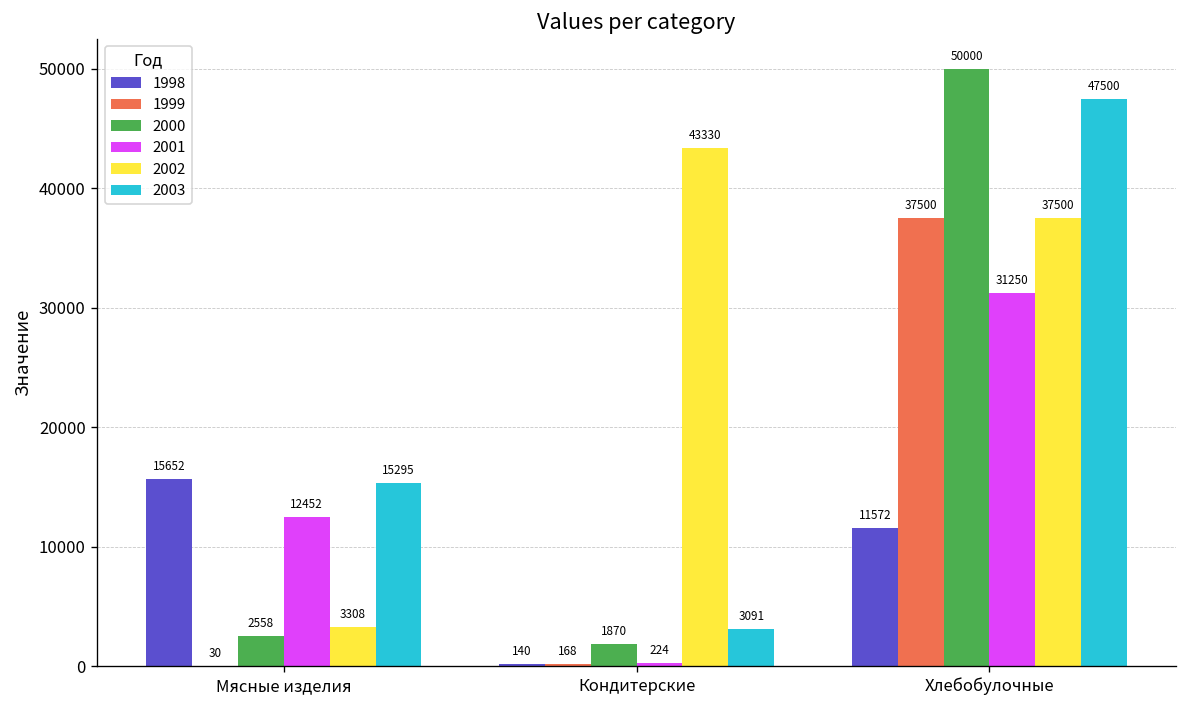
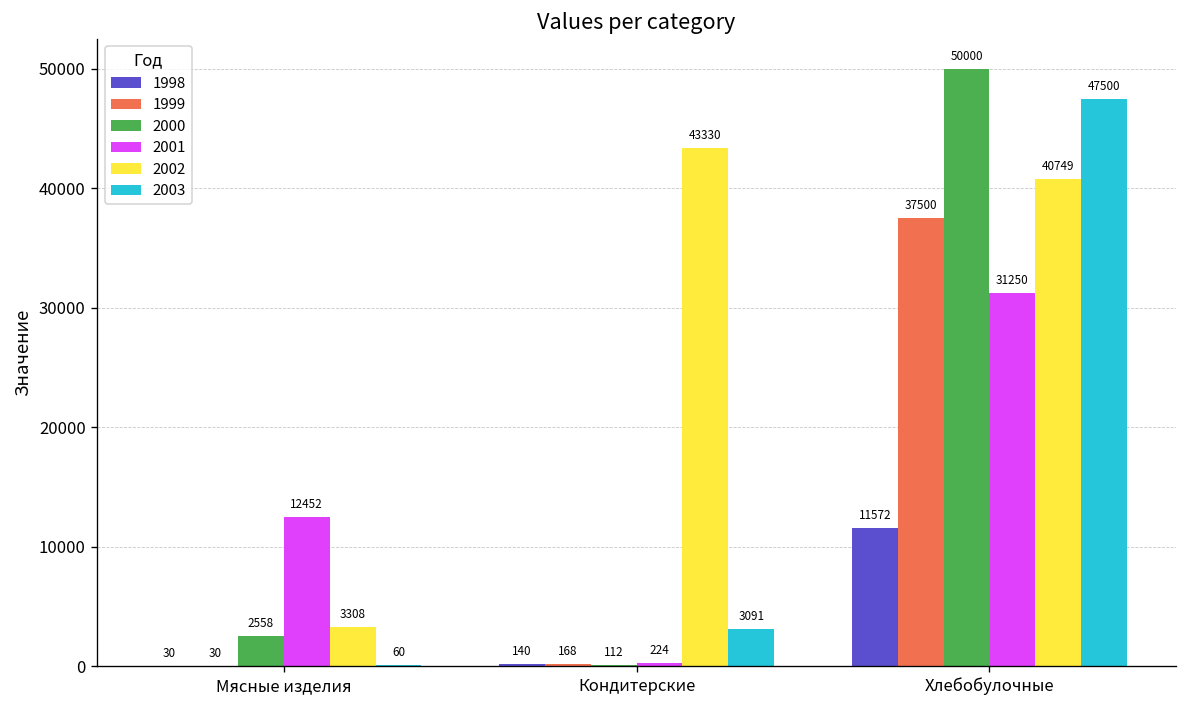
  {
    "1998": {
-     "Мясные изделия": 15652,
+     "Мясные изделия": 30,
      "Кондитерские": 140,
      "Хлебобулочные": 11572
    },
    "1999": {
      "Мясные изделия": 30,
      "Кондитерские": 168,
      "Хлебобулочные": 37500
    },
    "2000": {
      "Мясные изделия": 2558,
-     "Кондитерские": 1870,
+     "Кондитерские": 112,
      "Хлебобулочные": 50000
    },
    "2001": {
      "Мясные изделия": 12452,
      "Кондитерские": 224,
      "Хлебобулочные": 31250
    },
    "2002": {
      "Мясные изделия": 3308,
      "Кондитерские": 43330,
-     "Хлебобулочные": 37500
+     "Хлебобулочные": 40749
    },
    "2003": {
-     "Мясные изделия": 15295,
+     "Мясные изделия": 60,
      "Кондитерские": 3091,
      "Хлебобулочные": 47500
    }
  }
